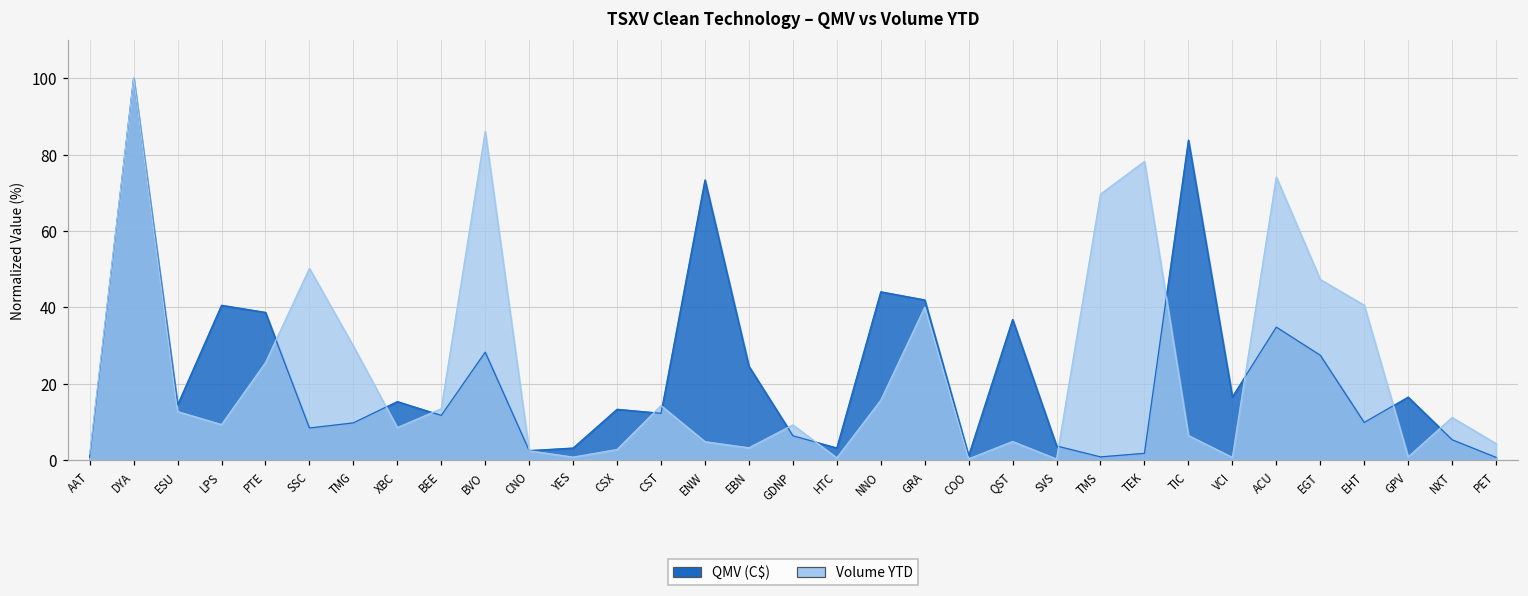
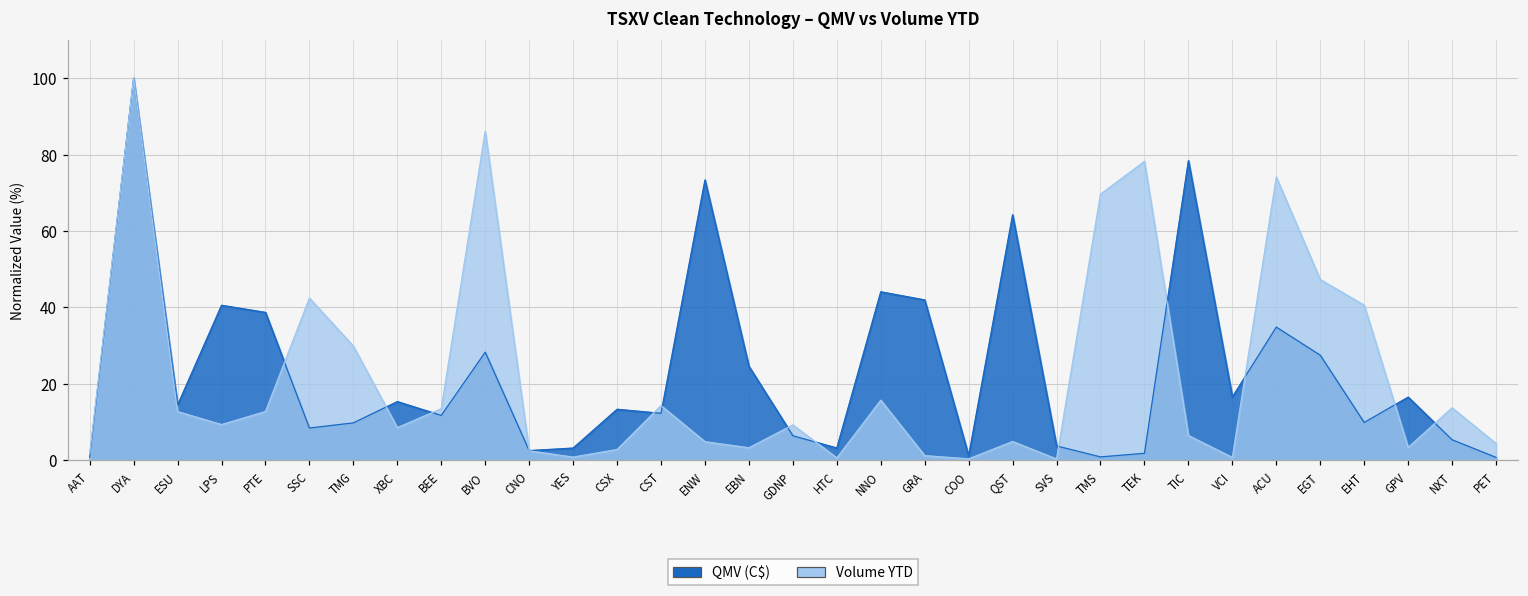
  {
    "QMV (C$)": {
      "AAT": 1,
      "ESU": 14,
      "LPS": 41,
      "PTE": 39,
      "SSC": 8,
      "TMG": 10,
      "XBC": 15,
      "BEE": 12,
      "BVO": 28,
      "YES": 3,
      "CSX": 13,
      "CST": 12,
      "ENW": 73,
      "EBN": 25,
      "GDNP": 6,
      "HTC": 3,
      "NNO": 44,
      "GRA": 42,
      "COO": 1,
-     "QST": 37,
+     "QST": 64,
      "SVS": 4,
      "TMS": 1,
      "TEK": 2,
-     "TIC": 84,
+     "TIC": 78,
      "VCI": 17,
      "ACU": 35,
      "EGT": 27,
      "EHT": 10,
      "GPV": 16,
      "NXT": 5,
      "PET": 1
    },
    "Volume YTD": {
      "AAT": 2,
      "ESU": 13,
      "LPS": 9,
-     "PTE": 26,
-     "SSC": 50,
+     "PTE": 13,
+     "SSC": 42,
      "TMG": 30,
      "XBC": 9,
      "BEE": 13,
      "BVO": 86,
      "YES": 1,
      "CSX": 3,
      "CST": 14,
      "ENW": 5,
      "EBN": 3,
      "GDNP": 9,
      "HTC": 1,
      "NNO": 16,
-     "GRA": 40,
+     "GRA": 1,
      "COO": 0,
      "QST": 5,
      "SVS": 0,
      "TMS": 70,
      "TEK": 78,
      "TIC": 6,
      "VCI": 1,
      "ACU": 74,
      "EGT": 47,
      "EHT": 41,
-     "GPV": 1,
-     "NXT": 11,
+     "GPV": 3,
+     "NXT": 14,
      "PET": 4
    }
  }
